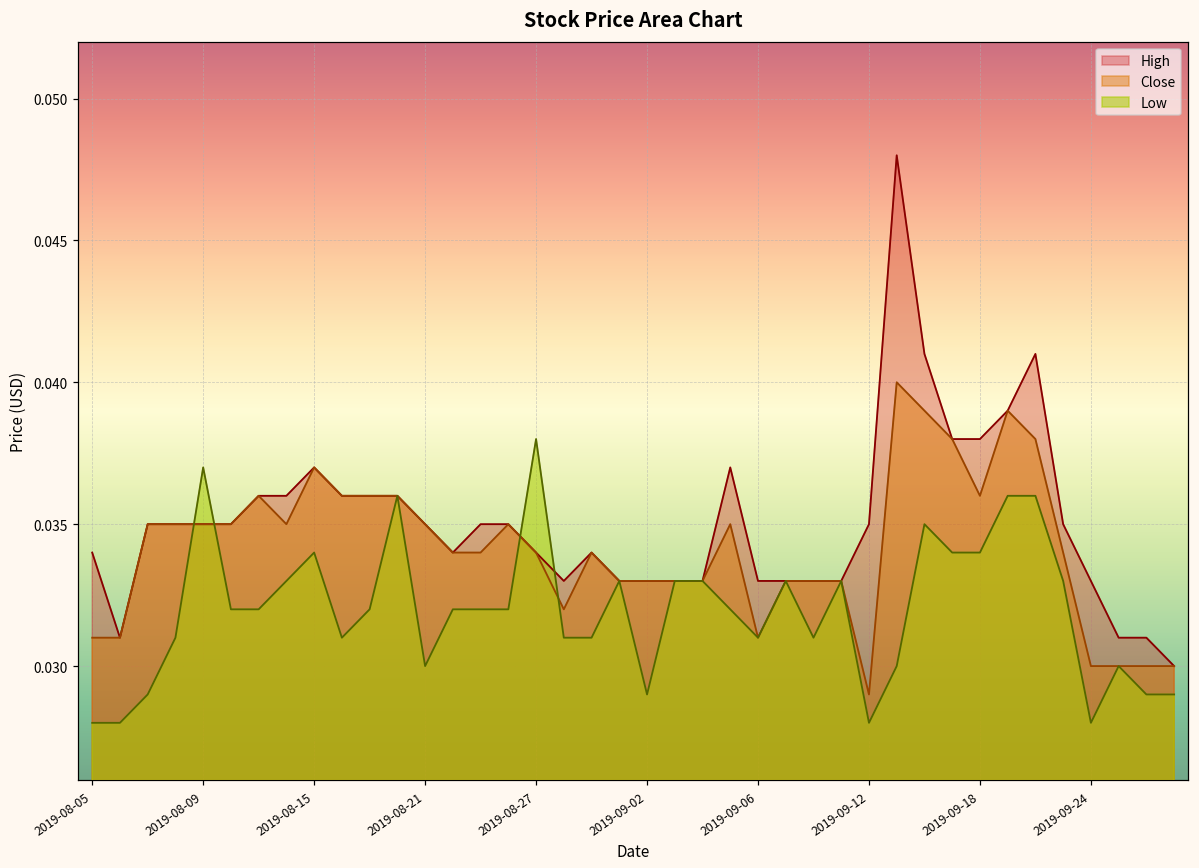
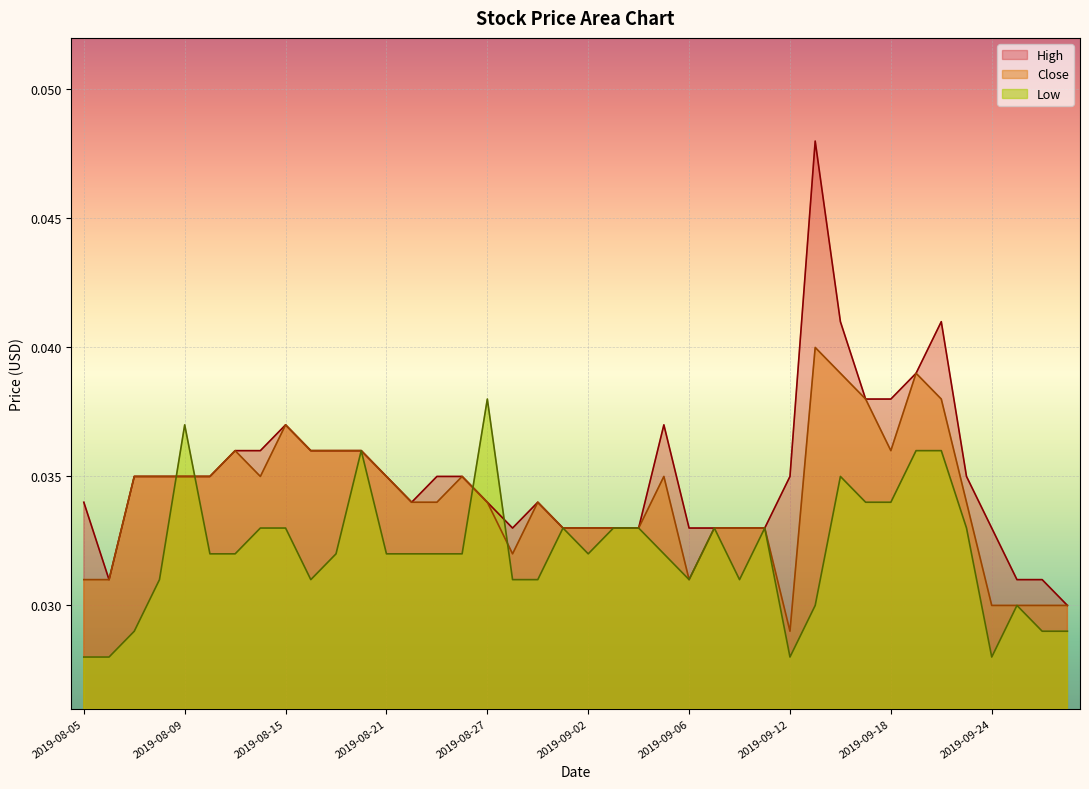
  {
    "Low": {
      "2019-08-05": 0.028,
      "2019-08-09": 0.037,
-     "2019-08-15": 0.034,
-     "2019-08-21": 0.030,
+     "2019-08-15": 0.033,
+     "2019-08-21": 0.032,
      "2019-08-27": 0.038,
-     "2019-09-02": 0.029,
+     "2019-09-02": 0.032,
      "2019-09-12": 0.028,
      "2019-09-18": 0.034,
      "2019-09-24": 0.028
    }
  }
